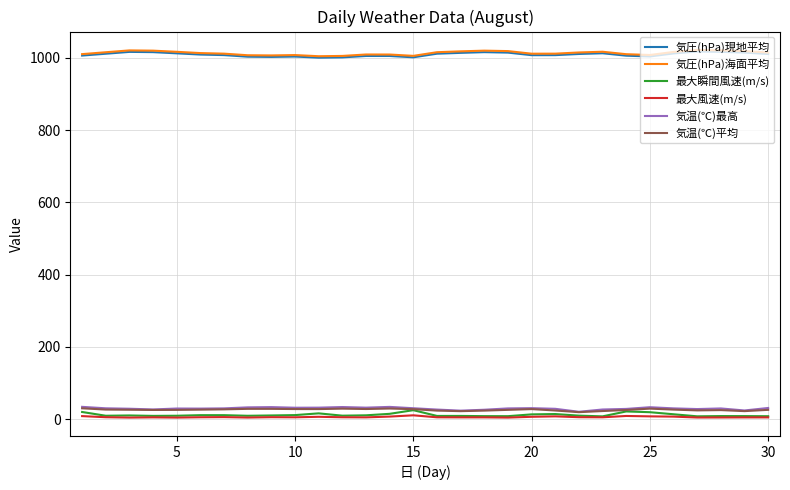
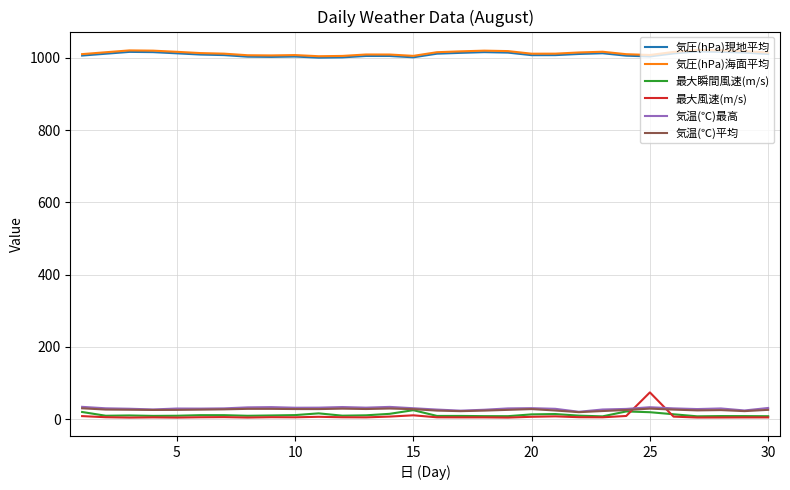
  {
    "最大瞬間風速(m/s)": {
      "25": 20
    },
    "最大風速(m/s)": {
      "15": 10,
-     "25": 10
+     "25": 70
    }
  }
